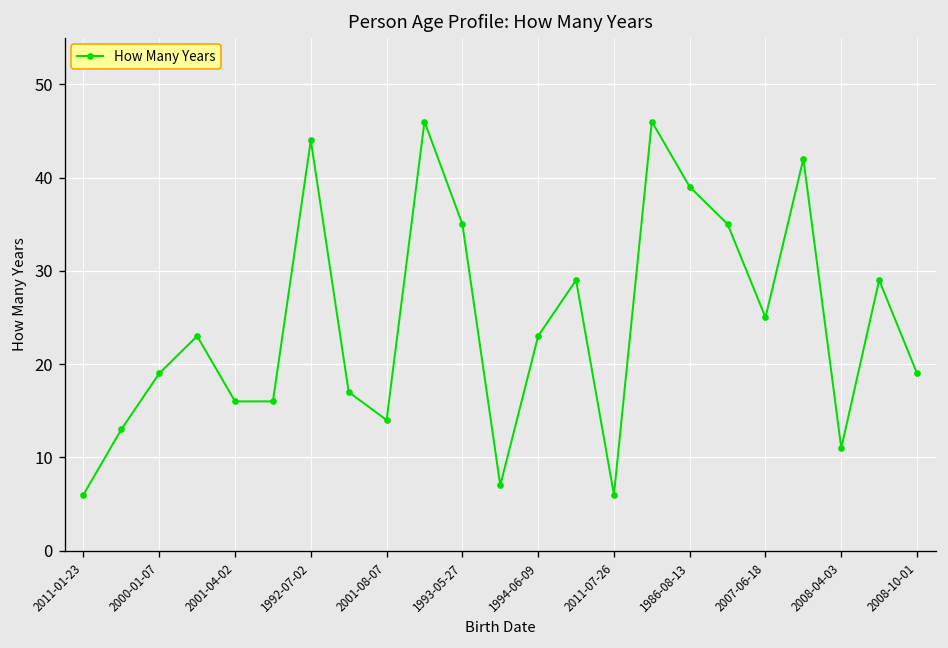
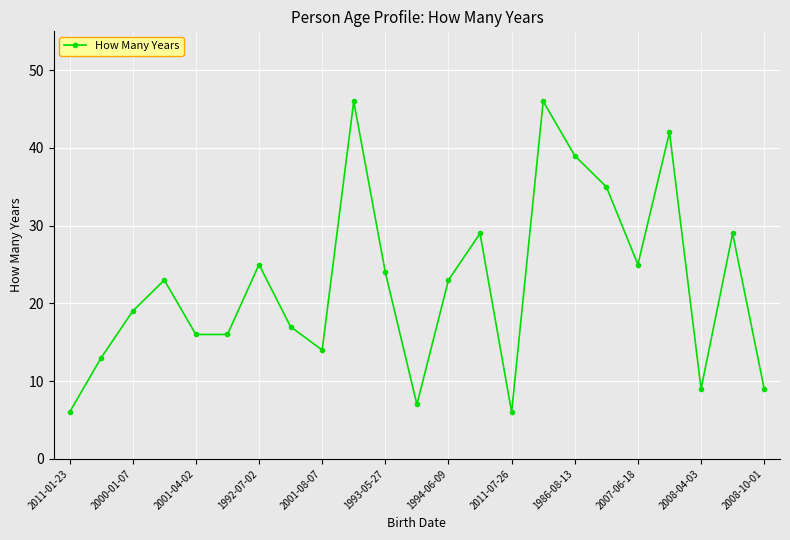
  {
    "2011-01-23": 6,
    "2000-01-07": 19,
    "2001-04-02": 16,
-   "1992-07-02": 44,
+   "1992-07-02": 25,
    "2001-08-07": 14,
-   "1993-05-27": 35,
+   "1993-05-27": 24,
    "1994-06-09": 23,
    "2011-07-26": 6,
    "1986-08-13": 39,
    "2007-06-18": 25,
-   "2008-04-03": 11,
-   "2008-10-01": 19
+   "2008-04-03": 9,
+   "2008-10-01": 9
  }
